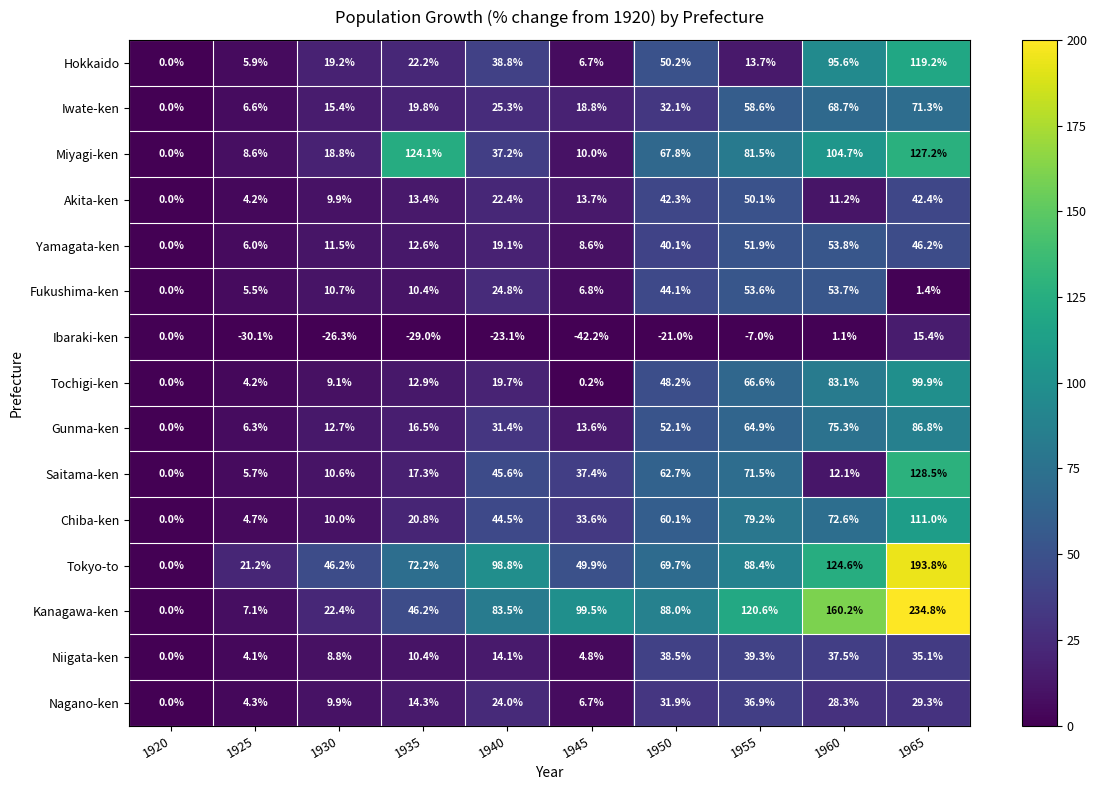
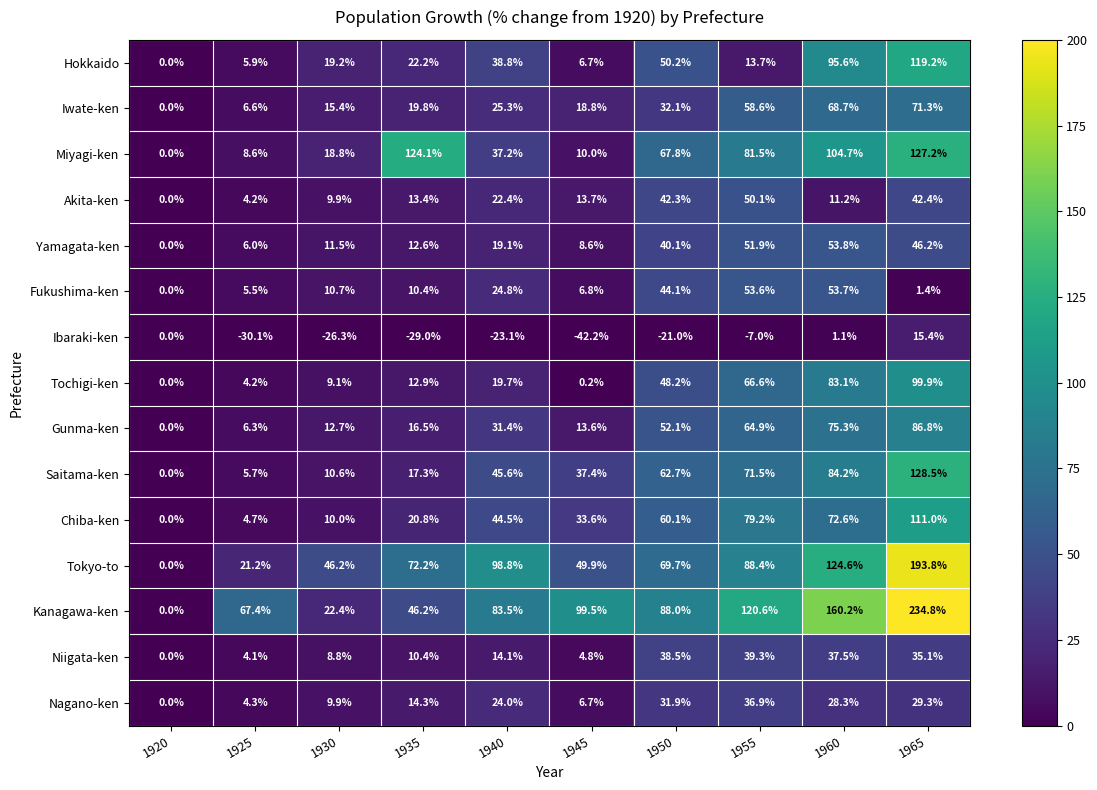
  {
    "Hokkaido": {
      "1920": "0.0%",
      "1925": "5.9%",
      "1930": "19.2%",
      "1935": "22.2%",
      "1940": "38.8%",
      "1945": "6.7%",
      "1950": "50.2%",
      "1955": "13.7%",
      "1960": "95.6%",
      "1965": "119.2%"
    },
    "Iwate-ken": {
      "1920": "0.0%",
      "1925": "6.6%",
      "1930": "15.4%",
      "1935": "19.8%",
      "1940": "25.3%",
      "1945": "18.8%",
      "1950": "32.1%",
      "1955": "58.6%",
      "1960": "68.7%",
      "1965": "71.3%"
    },
    "Miyagi-ken": {
      "1920": "0.0%",
      "1925": "8.6%",
      "1930": "18.8%",
      "1935": "124.1%",
      "1940": "37.2%",
      "1945": "10.0%",
      "1950": "67.8%",
      "1955": "81.5%",
      "1960": "104.7%",
      "1965": "127.2%"
    },
    "Akita-ken": {
      "1920": "0.0%",
      "1925": "4.2%",
      "1930": "9.9%",
      "1935": "13.4%",
      "1940": "22.4%",
      "1945": "13.7%",
      "1950": "42.3%",
      "1955": "50.1%",
      "1960": "11.2%",
      "1965": "42.4%"
    },
    "Yamagata-ken": {
      "1920": "0.0%",
      "1925": "6.0%",
      "1930": "11.5%",
      "1935": "12.6%",
      "1940": "19.1%",
      "1945": "8.6%",
      "1950": "40.1%",
      "1955": "51.9%",
      "1960": "53.8%",
      "1965": "46.2%"
    },
    "Fukushima-ken": {
      "1920": "0.0%",
      "1925": "5.5%",
      "1930": "10.7%",
      "1935": "10.4%",
      "1940": "24.8%",
      "1945": "6.8%",
      "1950": "44.1%",
      "1955": "53.6%",
      "1960": "53.7%",
      "1965": "1.4%"
    },
    "Ibaraki-ken": {
      "1920": "0.0%",
      "1925": "-30.1%",
      "1930": "-26.3%",
      "1935": "-29.0%",
      "1940": "-23.1%",
      "1945": "-42.2%",
      "1950": "-21.0%",
      "1955": "-7.0%",
      "1960": "1.1%",
      "1965": "15.4%"
    },
    "Tochigi-ken": {
      "1920": "0.0%",
      "1925": "4.2%",
      "1930": "9.1%",
      "1935": "12.9%",
      "1940": "19.7%",
      "1945": "0.2%",
      "1950": "48.2%",
      "1955": "66.6%",
      "1960": "83.1%",
      "1965": "99.9%"
    },
    "Gunma-ken": {
      "1920": "0.0%",
      "1925": "6.3%",
      "1930": "12.7%",
      "1935": "16.5%",
      "1940": "31.4%",
      "1945": "13.6%",
      "1950": "52.1%",
      "1955": "64.9%",
      "1960": "75.3%",
      "1965": "86.8%"
    },
    "Saitama-ken": {
      "1920": "0.0%",
      "1925": "5.7%",
      "1930": "10.6%",
      "1935": "17.3%",
      "1940": "45.6%",
      "1945": "37.4%",
      "1950": "62.7%",
      "1955": "71.5%",
-     "1960": "12.1%",
+     "1960": "84.2%",
      "1965": "128.5%"
    },
    "Chiba-ken": {
      "1920": "0.0%",
      "1925": "4.7%",
      "1930": "10.0%",
      "1935": "20.8%",
      "1940": "44.5%",
      "1945": "33.6%",
      "1950": "60.1%",
      "1955": "79.2%",
      "1960": "72.6%",
      "1965": "111.0%"
    },
    "Tokyo-to": {
      "1920": "0.0%",
      "1925": "21.2%",
      "1930": "46.2%",
      "1935": "72.2%",
      "1940": "98.8%",
      "1945": "49.9%",
      "1950": "69.7%",
      "1955": "88.4%",
      "1960": "124.6%",
      "1965": "193.8%"
    },
    "Kanagawa-ken": {
      "1920": "0.0%",
-     "1925": "7.1%",
+     "1925": "67.4%",
      "1930": "22.4%",
      "1935": "46.2%",
      "1940": "83.5%",
      "1945": "99.5%",
      "1950": "88.0%",
      "1955": "120.6%",
      "1960": "160.2%",
      "1965": "234.8%"
    },
    "Niigata-ken": {
      "1920": "0.0%",
      "1925": "4.1%",
      "1930": "8.8%",
      "1935": "10.4%",
      "1940": "14.1%",
      "1945": "4.8%",
      "1950": "38.5%",
      "1955": "39.3%",
      "1960": "37.5%",
      "1965": "35.1%"
    },
    "Nagano-ken": {
      "1920": "0.0%",
      "1925": "4.3%",
      "1930": "9.9%",
      "1935": "14.3%",
      "1940": "24.0%",
      "1945": "6.7%",
      "1950": "31.9%",
      "1955": "36.9%",
      "1960": "28.3%",
      "1965": "29.3%"
    }
  }
